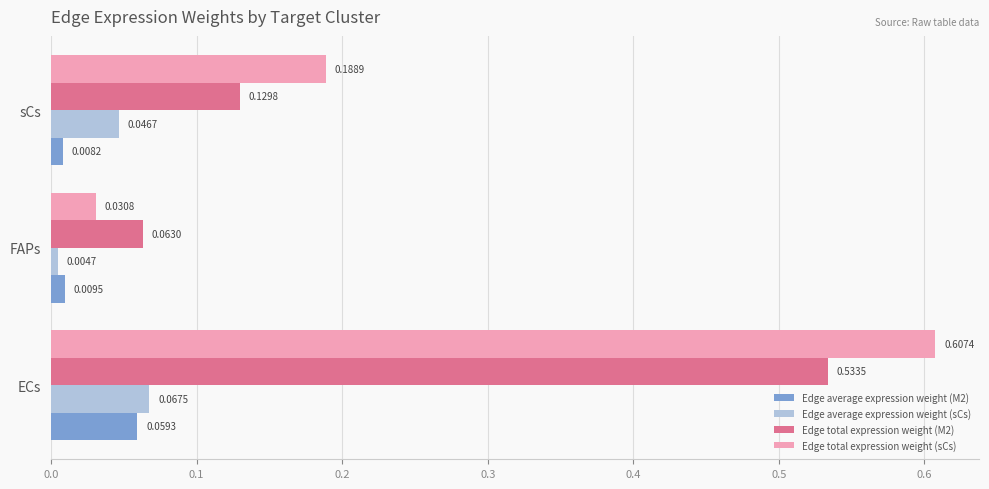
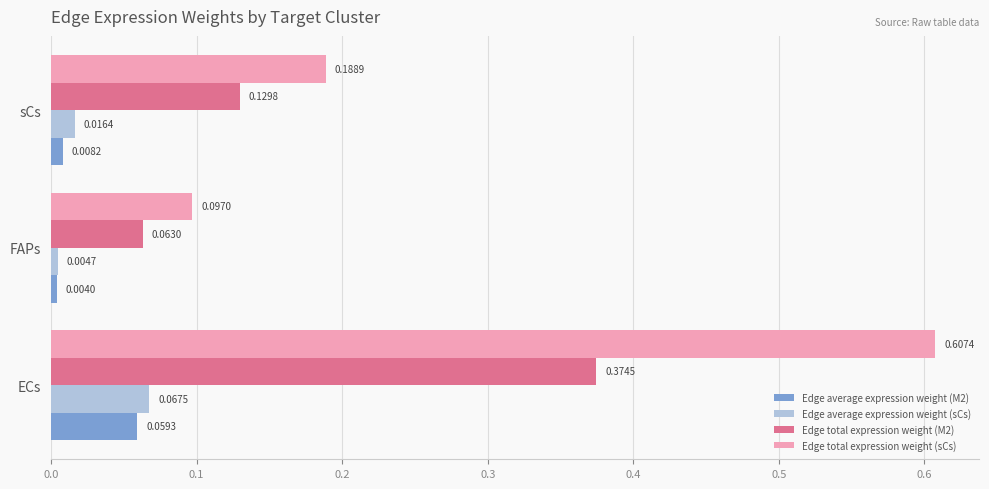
  {
    "Edge average expression weight (M2)": {
      "sCs": 0.0082,
-     "FAPs": 0.0095,
+     "FAPs": 0.0040,
      "ECs": 0.0593
    },
    "Edge average expression weight (sCs)": {
-     "sCs": 0.0467,
+     "sCs": 0.0164,
      "FAPs": 0.0047,
      "ECs": 0.0675
    },
    "Edge total expression weight (M2)": {
      "sCs": 0.1298,
      "FAPs": 0.0630,
-     "ECs": 0.5335
+     "ECs": 0.3745
    },
    "Edge total expression weight (sCs)": {
      "sCs": 0.1889,
-     "FAPs": 0.0308,
+     "FAPs": 0.0970,
      "ECs": 0.6074
    }
  }
